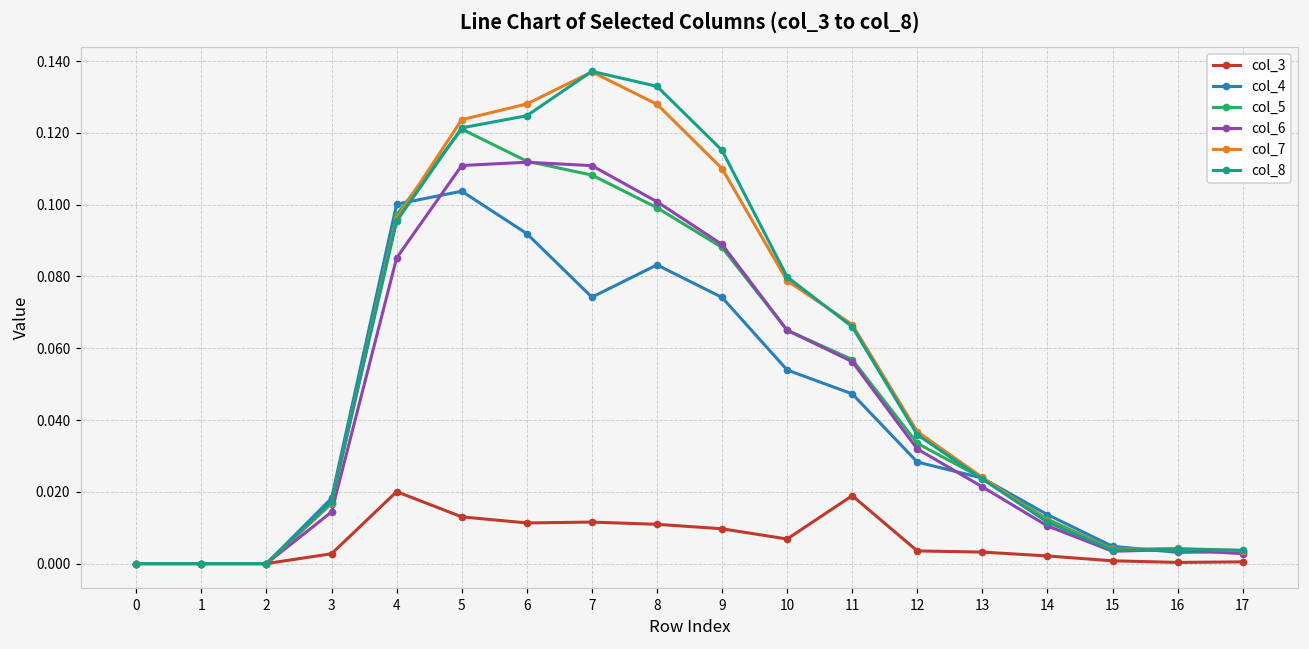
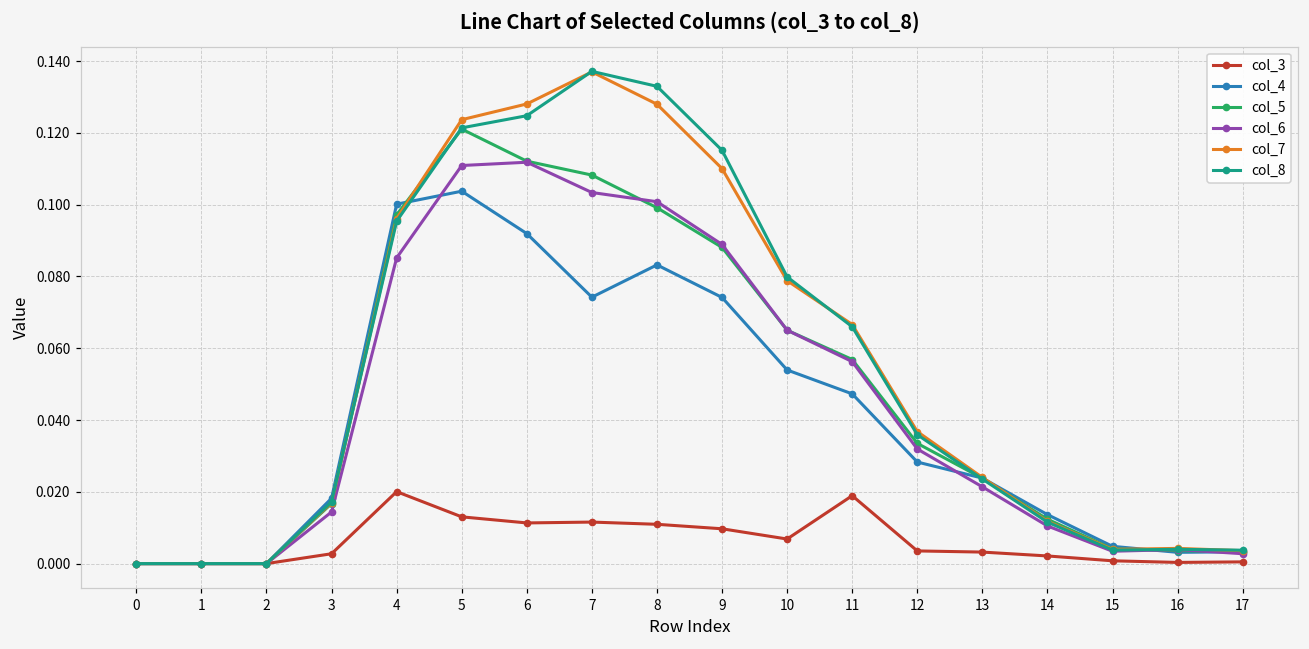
  {
    "col_3": {
      "3": 0.003,
      "4": 0.020,
      "5": 0.013,
      "6": 0.011,
      "7": 0.012,
      "8": 0.011,
      "9": 0.010,
      "10": 0.007,
      "11": 0.019,
      "12": 0.004,
      "13": 0.003,
      "14": 0.002,
      "15": 0.001,
      "16": 0.000,
      "17": 0.000
    },
    "col_4": {
      "3": 0.018,
      "4": 0.100,
      "5": 0.104,
      "6": 0.092,
      "7": 0.074,
      "8": 0.083,
      "9": 0.074,
      "10": 0.054,
      "11": 0.047,
      "12": 0.028,
      "14": 0.014
    },
    "col_6": {
      "3": 0.014,
      "4": 0.085,
      "5": 0.111,
-     "7": 0.111,
+     "7": 0.103,
      "8": 0.101,
      "9": 0.089,
      "12": 0.032,
      "13": 0.021,
      "14": 0.010
    },
    "col_7": {
      "5": 0.124,
      "6": 0.128,
      "8": 0.128,
      "9": 0.110,
      "10": 0.079,
      "12": 0.037
    }
  }
